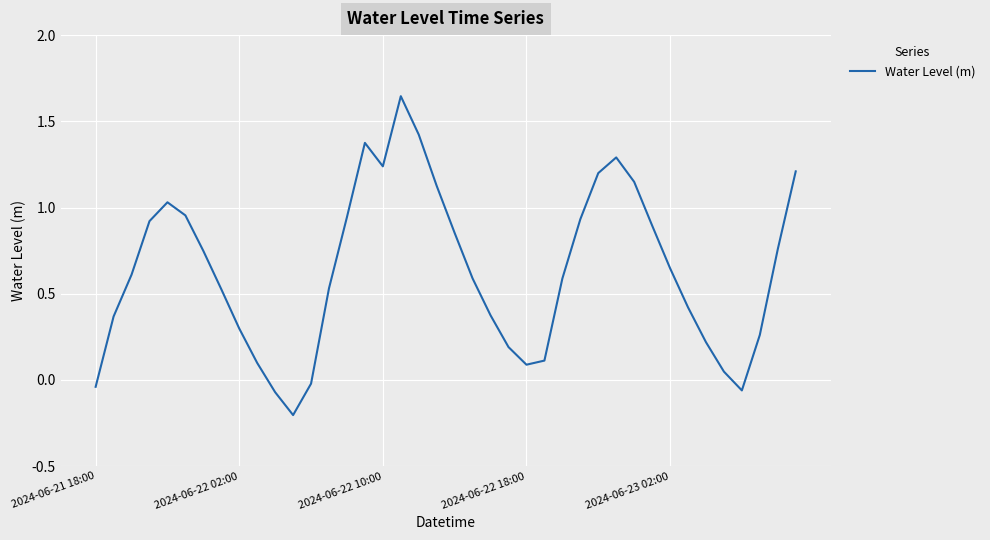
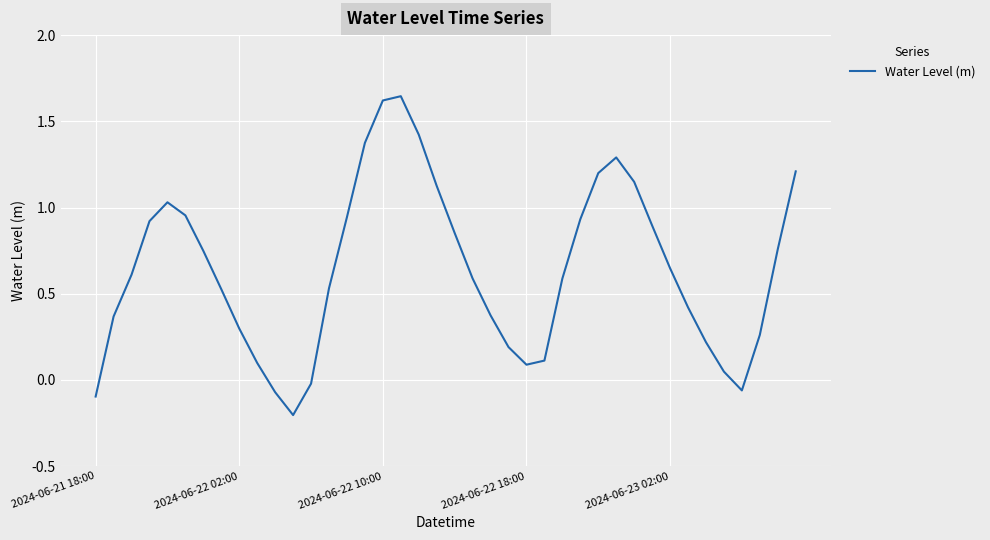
  {
-   "2024-06-21 18:00": -0.04,
+   "2024-06-21 18:00": -0.10,
    "2024-06-22 02:00": 0.30,
-   "2024-06-22 10:00": 1.24,
+   "2024-06-22 10:00": 1.62,
    "2024-06-22 18:00": 0.09,
    "2024-06-23 02:00": 0.65
  }
